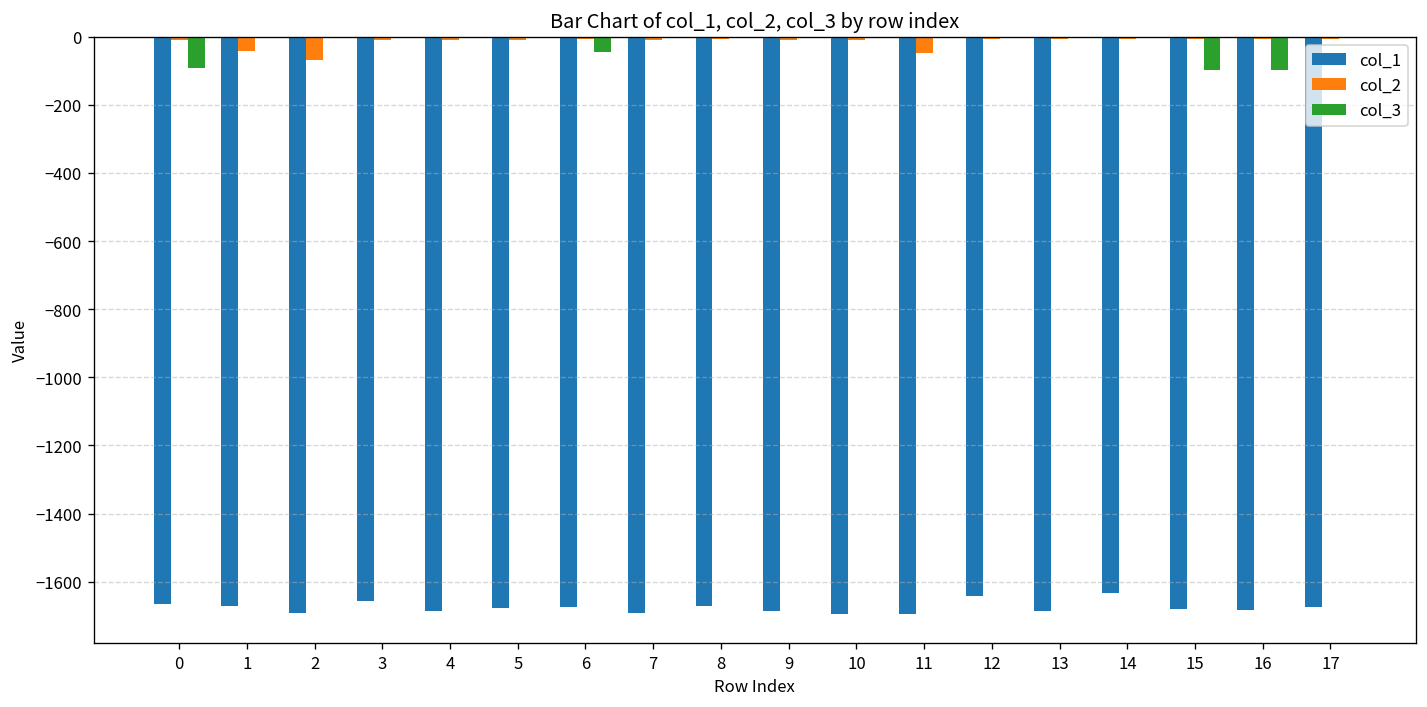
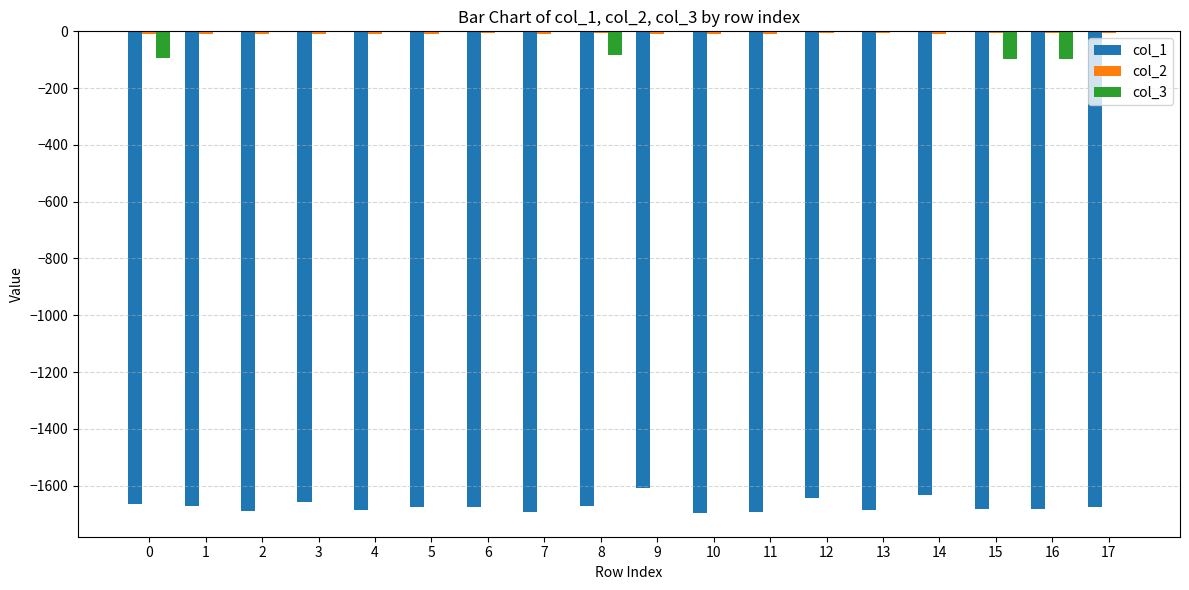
  {
    "col_1": {
      "0": -1660,
      "1": -1670,
      "2": -1690,
      "3": -1660,
      "4": -1690,
      "5": -1680,
      "6": -1680,
      "7": -1690,
      "8": -1670,
-     "9": -1690,
+     "9": -1610,
      "10": -1700,
      "11": -1690,
      "12": -1640,
      "13": -1680,
      "14": -1630,
      "15": -1680,
      "16": -1680,
      "17": -1680
    },
    "col_2": {
      "0": -10,
-     "1": -40,
-     "2": -70,
+     "1": -10,
+     "2": -10,
      "3": -10,
      "4": -10,
      "5": -10,
      "7": -10,
      "9": -10,
      "10": -10,
-     "11": -50
+     "11": -10
    },
    "col_3": {
      "0": -90,
-     "6": -40,
-     "8": 0,
+     "6": 0,
+     "8": -80,
      "15": -100,
      "16": -100
    }
  }
